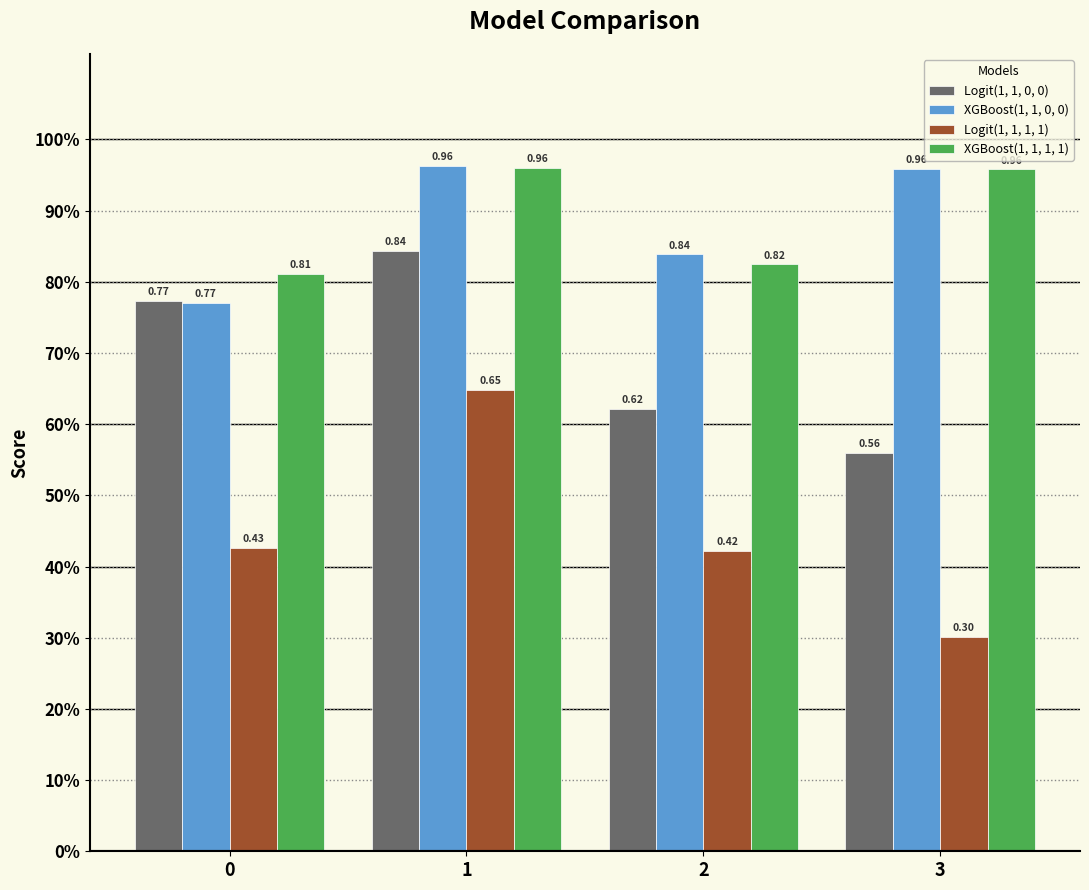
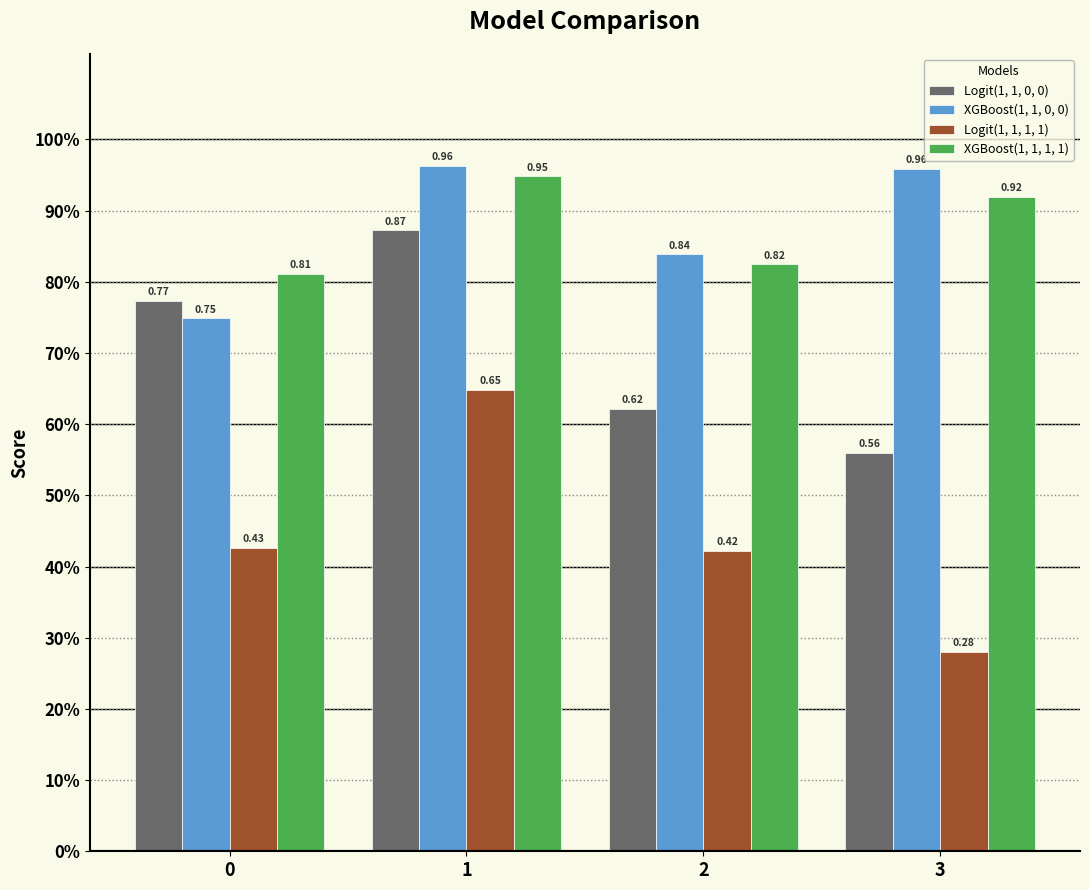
  {
    "Logit(1, 1, 0, 0)": {
      "0": "0.77",
-     "1": "0.84",
+     "1": "0.87",
      "2": "0.62",
      "3": "0.56"
    },
    "XGBoost(1, 1, 0, 0)": {
-     "0": "0.77",
+     "0": "0.75",
      "1": "0.96",
      "2": "0.84"
    },
    "Logit(1, 1, 1, 1)": {
      "0": "0.43",
      "1": "0.65",
      "2": "0.42",
-     "3": "0.30"
+     "3": "0.28"
    },
    "XGBoost(1, 1, 1, 1)": {
      "0": "0.81",
-     "1": "0.96",
+     "1": "0.95",
      "2": "0.82",
-     "3": "96%"
+     "3": "92%"
    }
  }
